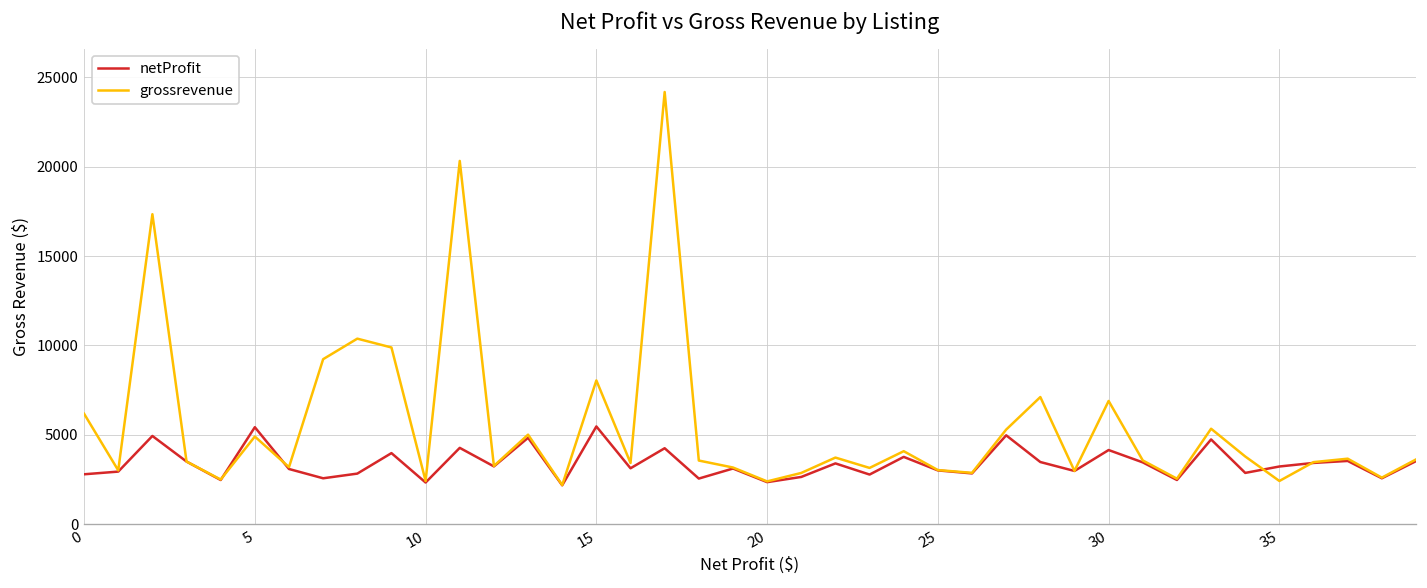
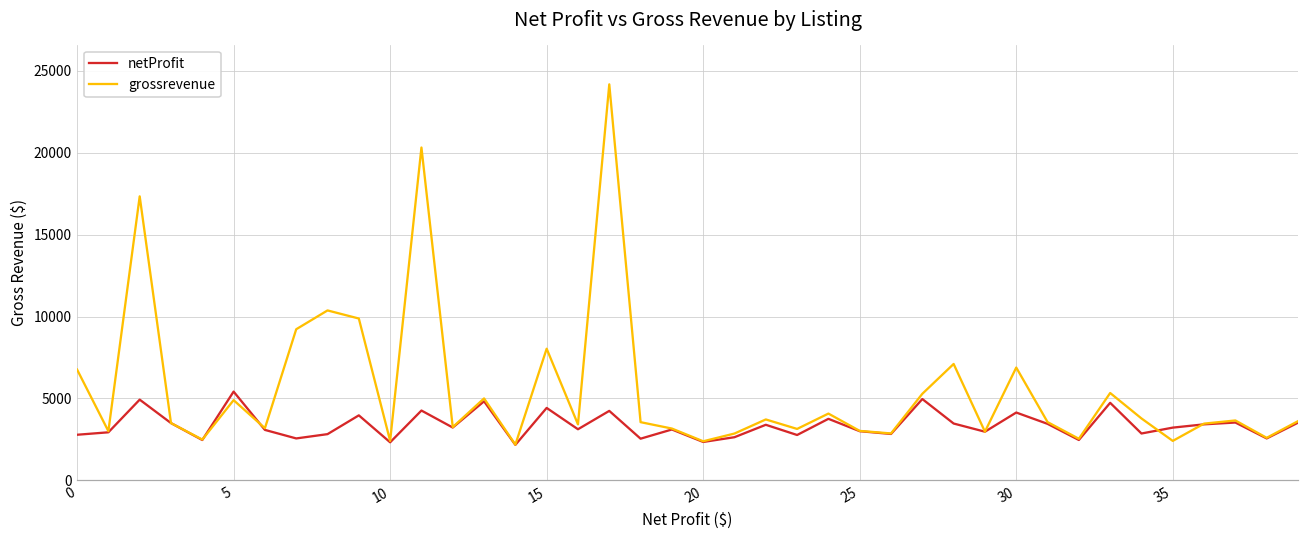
  {
    "netProfit": {
      "0": 2800,
      "5": 5400,
-     "15": 5500,
+     "15": 4400,
      "30": 4100,
      "35": 3200
    },
    "grossrevenue": {
-     "0": 6200,
+     "0": 6800,
      "5": 4900,
      "15": 8000,
      "30": 6900,
      "35": 2400
    }
  }
